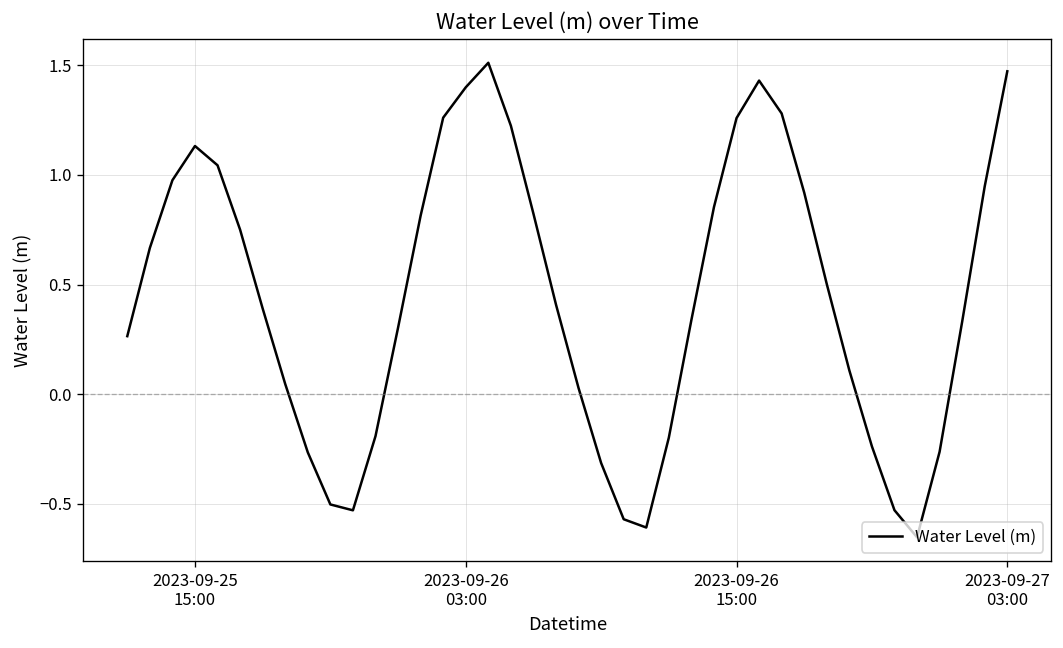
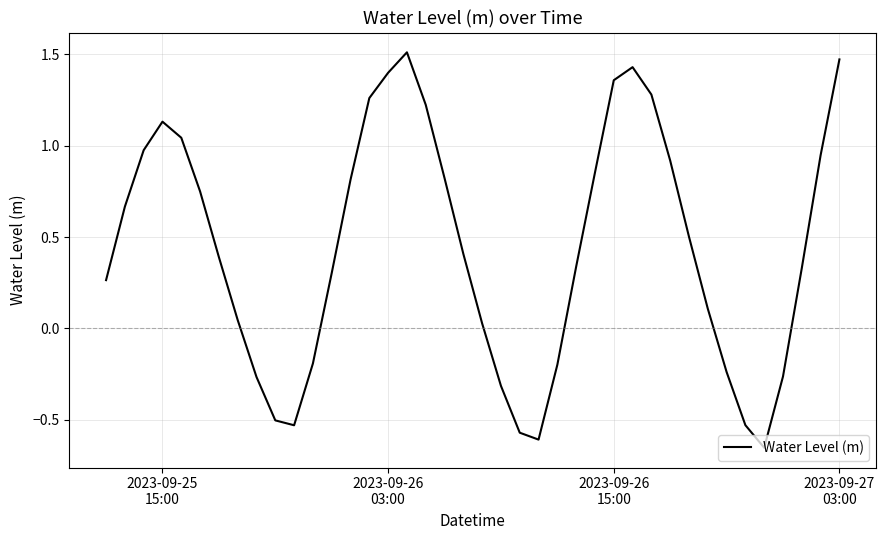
  {
    "2023-09-25 15:00": 1.13,
    "2023-09-26 03:00": 1.40,
-   "2023-09-26 15:00": 1.26,
+   "2023-09-26 15:00": 1.36,
    "2023-09-27 03:00": 1.47
  }
